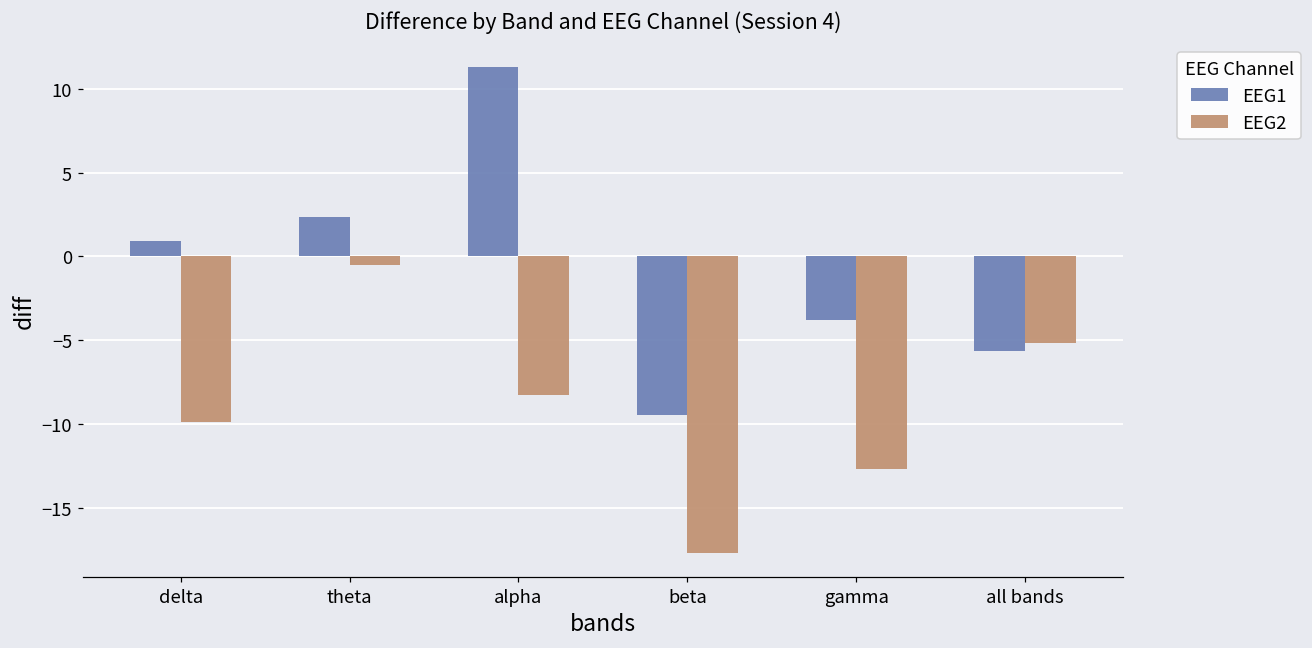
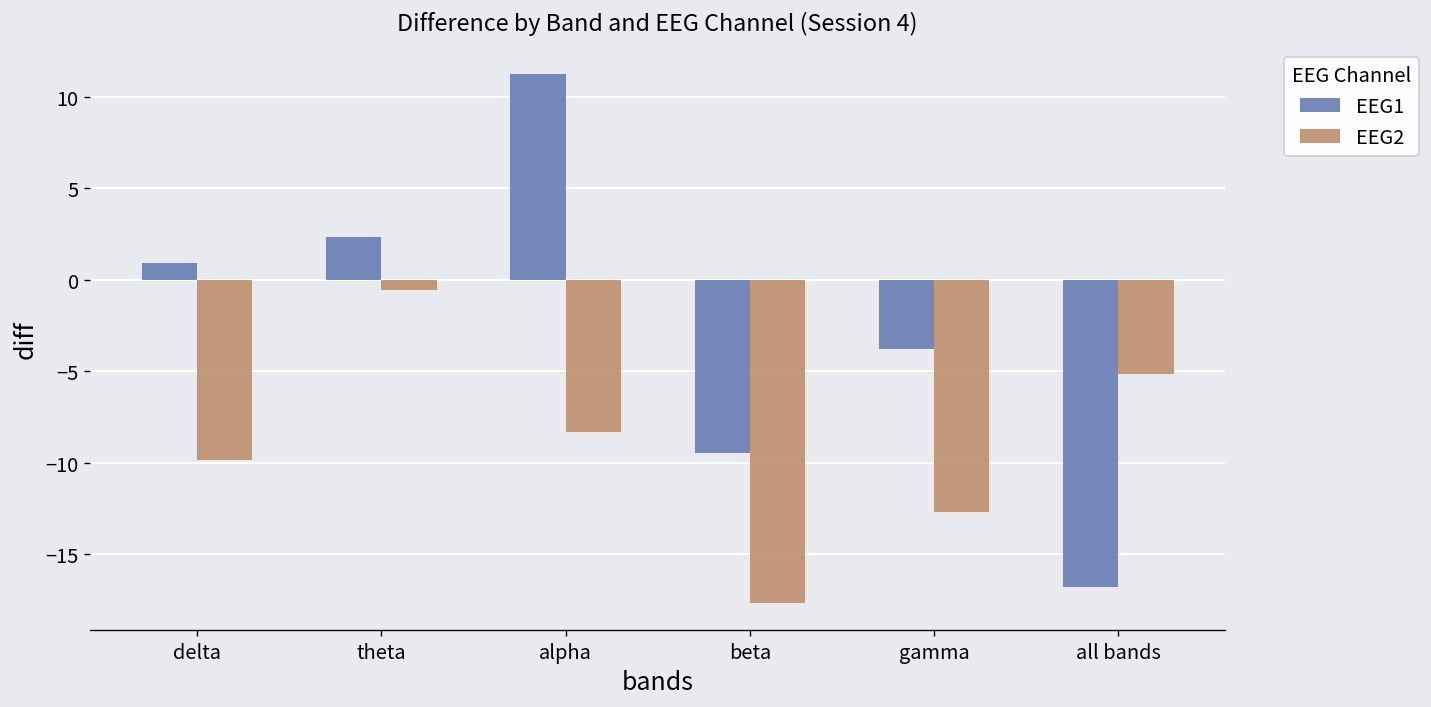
  {
    "EEG1": {
      "delta": 0.9,
      "theta": 2.3,
      "alpha": 11.3,
      "beta": -9.5,
      "gamma": -3.8,
-     "all bands": -5.7
+     "all bands": -16.8
    },
    "EEG2": {
      "delta": -9.9,
      "theta": -0.5,
      "alpha": -8.3,
      "beta": -17.7,
      "gamma": -12.7,
      "all bands": -5.2
    }
  }
